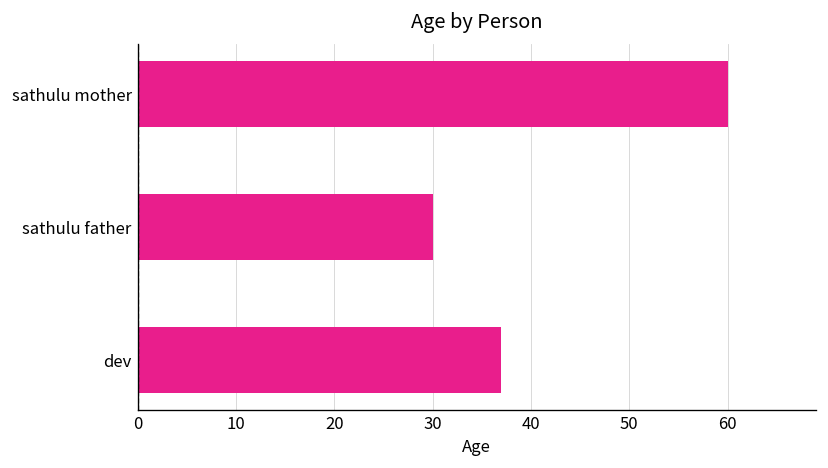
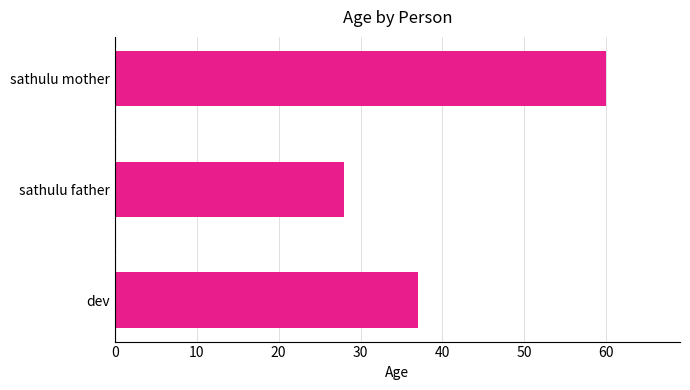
  {
    "sathulu mother": 60,
-   "sathulu father": 30,
+   "sathulu father": 28,
    "dev": 37
  }
